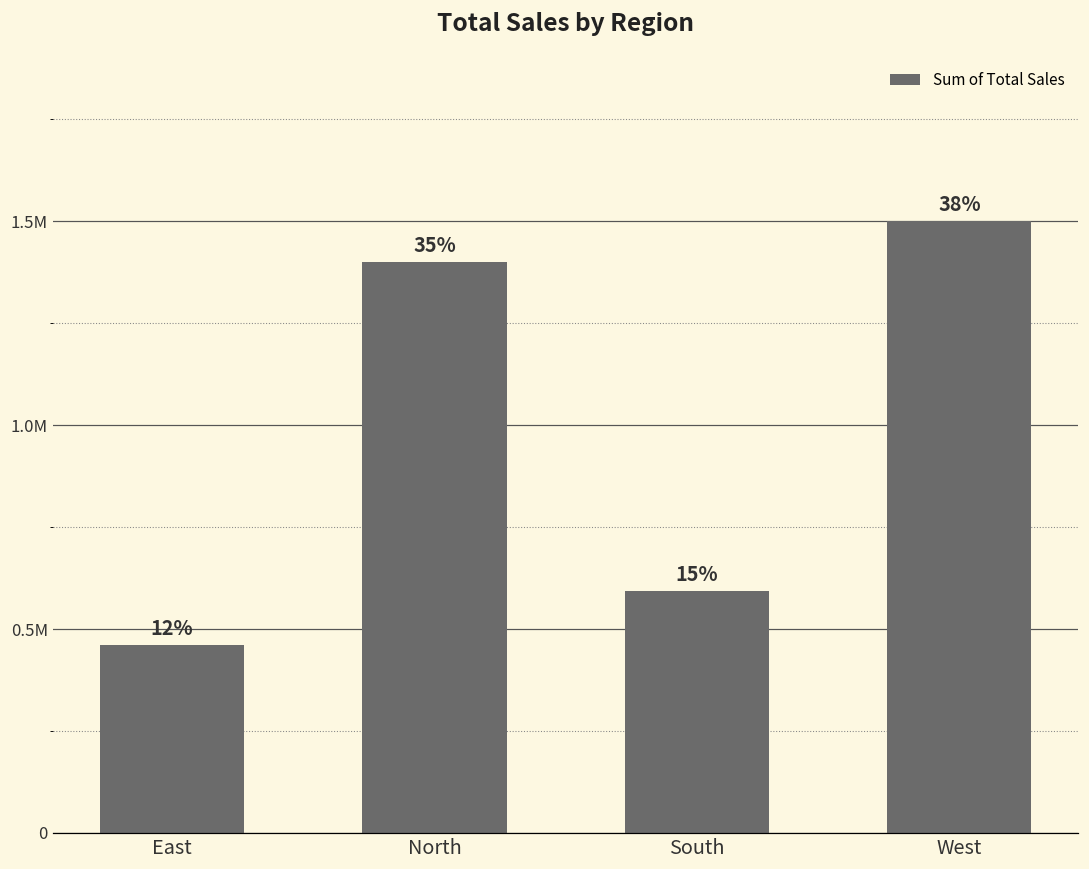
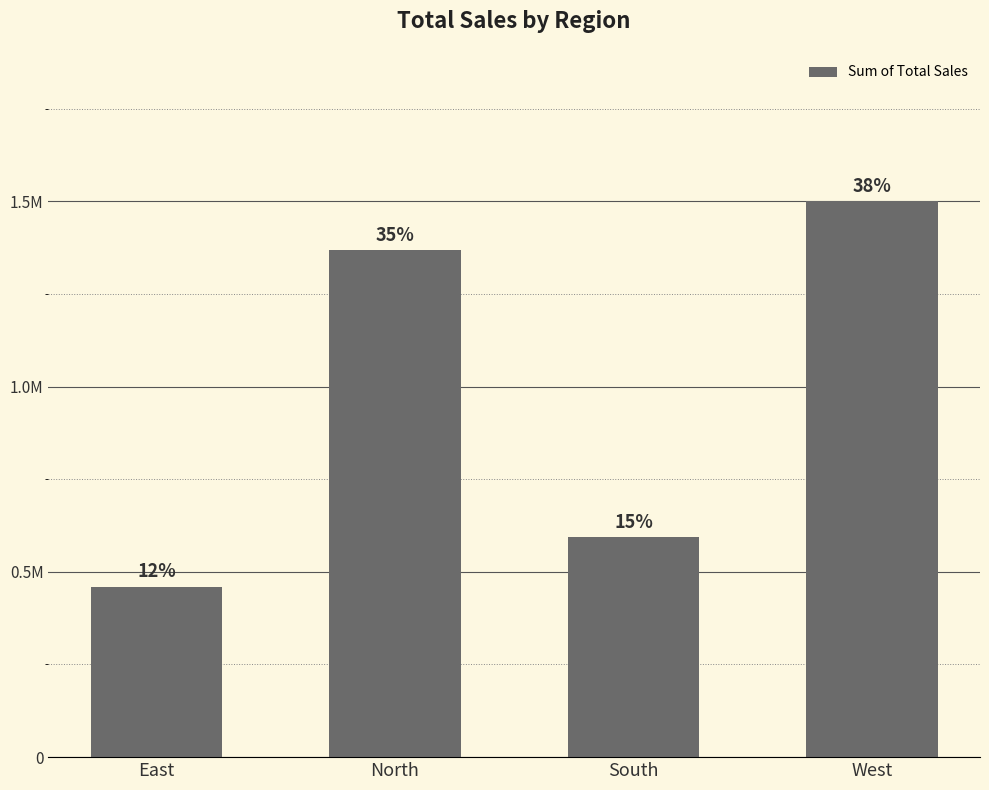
  {
-   "North": 1400000
+   "North": 1370000
  }
